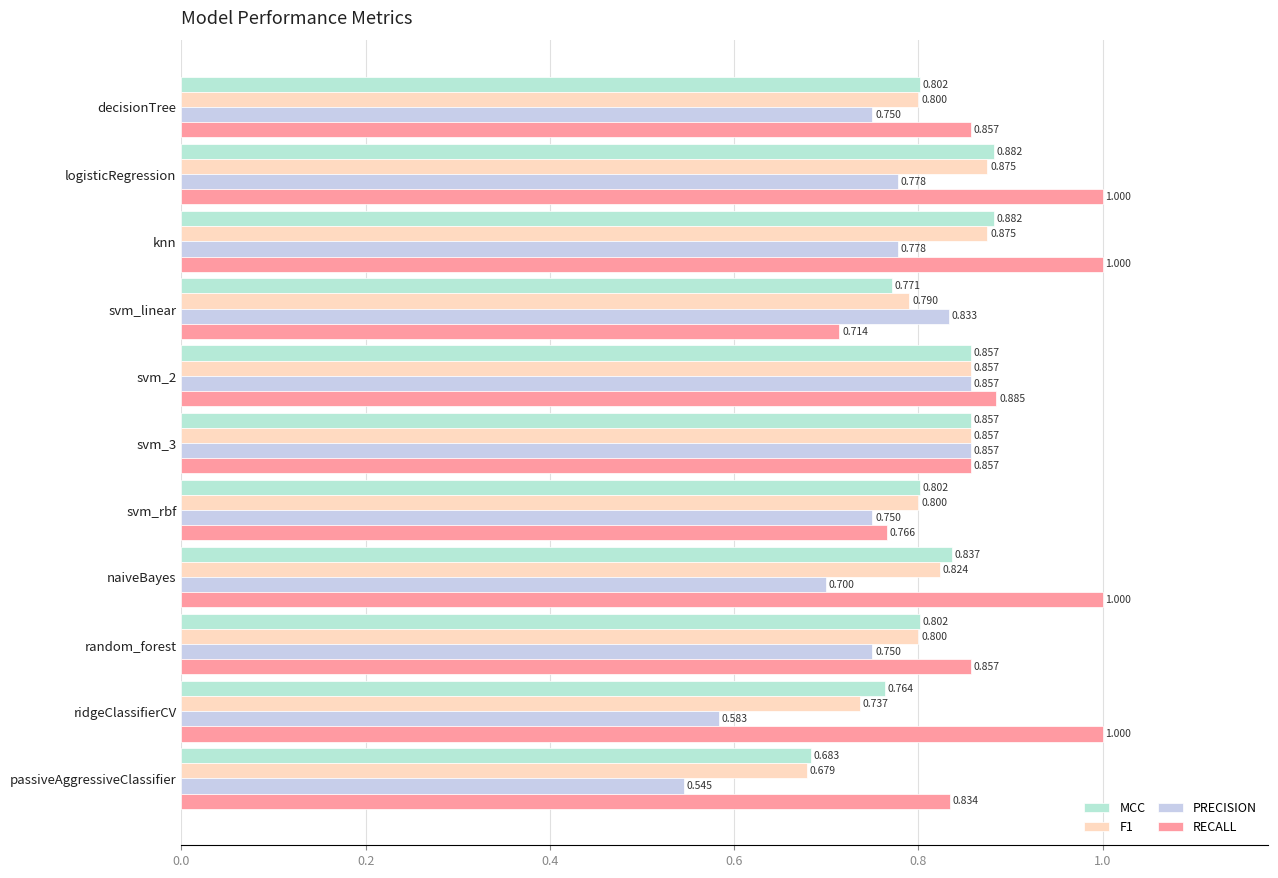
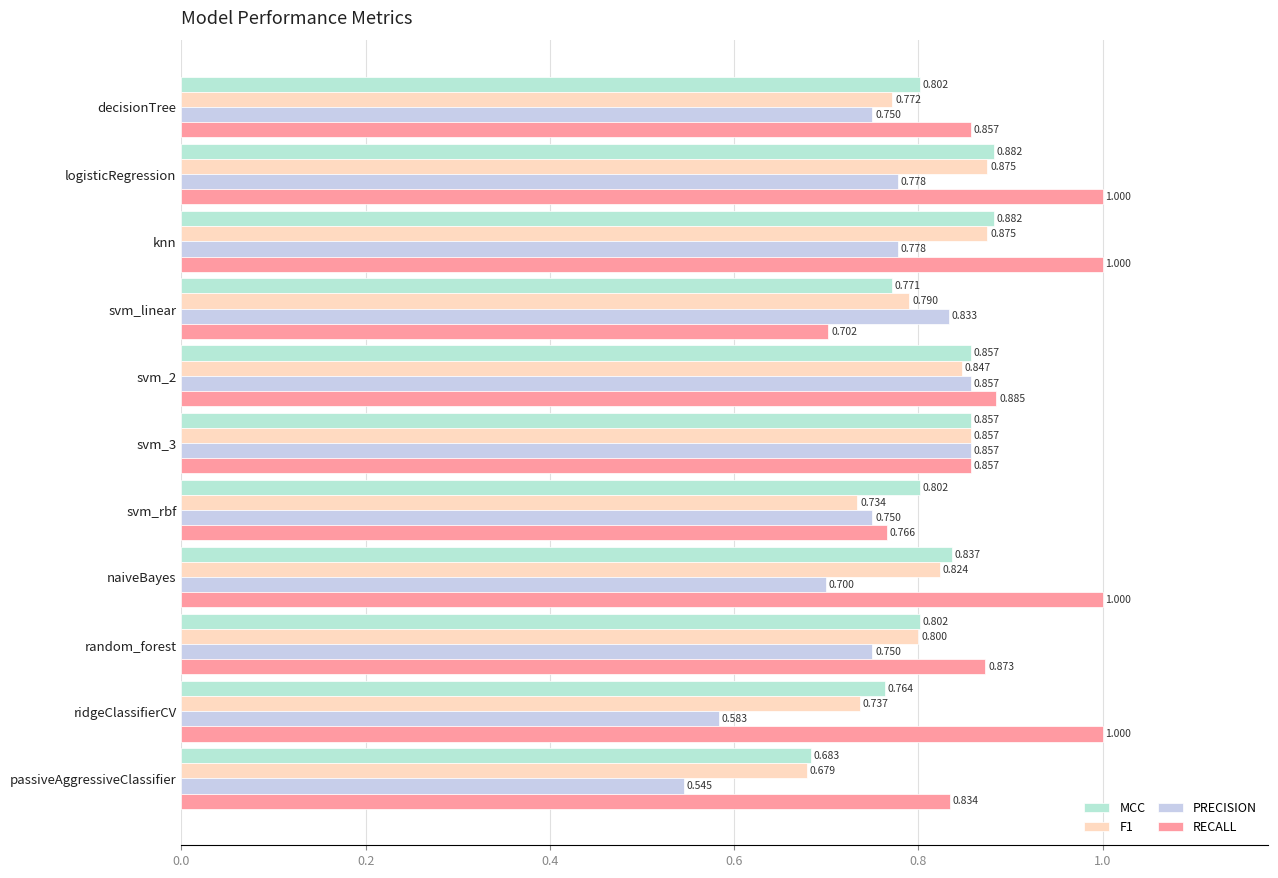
  {
    "F1": {
-     "decisionTree": 0.800,
+     "decisionTree": 0.772,
      "logisticRegression": 0.875,
      "knn": 0.875,
      "svm_linear": 0.790,
-     "svm_2": 0.857,
+     "svm_2": 0.847,
      "svm_3": 0.857,
-     "svm_rbf": 0.800,
+     "svm_rbf": 0.734,
      "naiveBayes": 0.824,
      "random_forest": 0.800,
      "ridgeClassifierCV": 0.737,
      "passiveAggressiveClassifier": 0.679
    },
    "RECALL": {
      "decisionTree": 0.857,
      "logisticRegression": 1.000,
      "knn": 1.000,
-     "svm_linear": 0.714,
+     "svm_linear": 0.702,
      "svm_2": 0.885,
      "svm_3": 0.857,
      "svm_rbf": 0.766,
      "naiveBayes": 1.000,
-     "random_forest": 0.857,
+     "random_forest": 0.873,
      "ridgeClassifierCV": 1.000,
      "passiveAggressiveClassifier": 0.834
    }
  }
